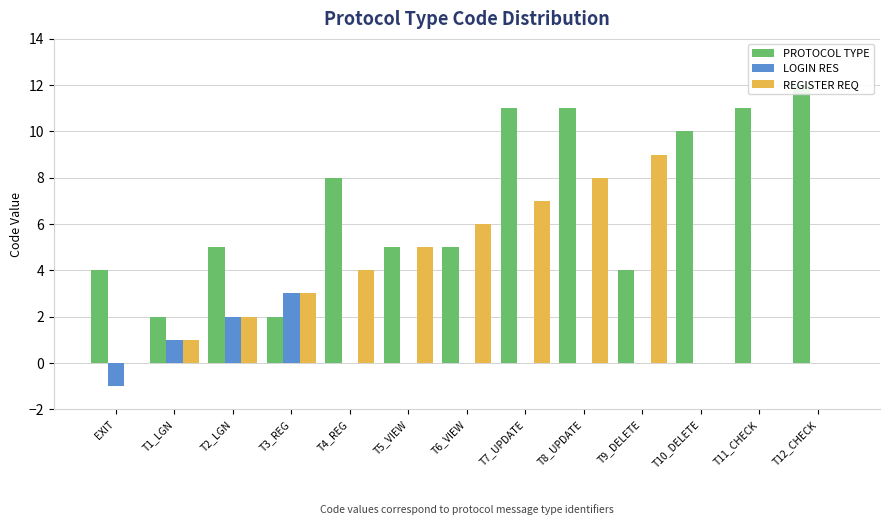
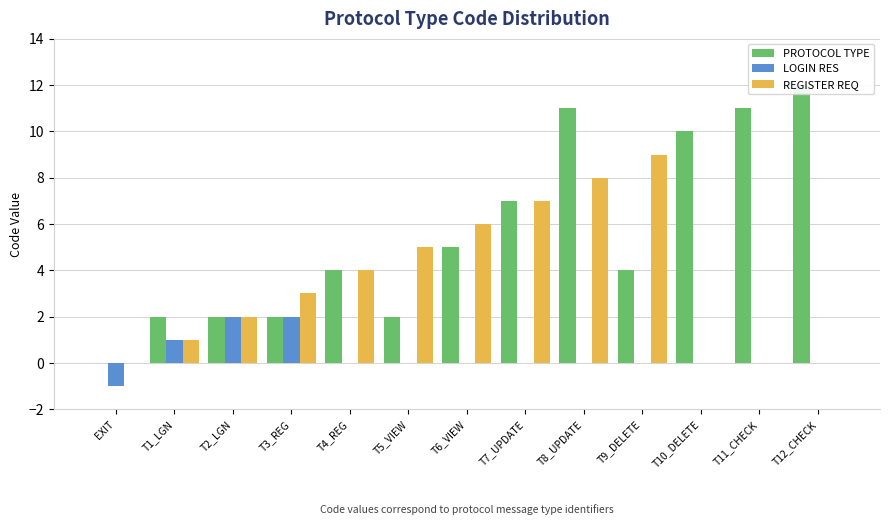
  {
    "PROTOCOL TYPE": {
-     "EXIT": 4,
+     "EXIT": 0,
      "T1_LGN": 2,
-     "T2_LGN": 5,
+     "T2_LGN": 2,
      "T3_REG": 2,
-     "T4_REG": 8,
-     "T5_VIEW": 5,
+     "T4_REG": 4,
+     "T5_VIEW": 2,
      "T6_VIEW": 5,
-     "T7_UPDATE": 11,
+     "T7_UPDATE": 7,
      "T8_UPDATE": 11,
      "T9_DELETE": 4,
      "T10_DELETE": 10,
      "T11_CHECK": 11
    },
    "LOGIN RES": {
      "EXIT": -1,
      "T1_LGN": 1,
      "T2_LGN": 2,
-     "T3_REG": 3,
+     "T3_REG": 2,
      "T4_REG": 0,
      "T5_VIEW": 0,
      "T6_VIEW": 0,
      "T7_UPDATE": 0,
      "T8_UPDATE": 0,
      "T9_DELETE": 0,
      "T10_DELETE": 0,
      "T11_CHECK": 0,
      "T12_CHECK": 0
    },
    "REGISTER REQ": {
      "EXIT": 0,
      "T1_LGN": 1,
      "T2_LGN": 2,
      "T3_REG": 3,
      "T4_REG": 4,
      "T5_VIEW": 5,
      "T6_VIEW": 6,
      "T7_UPDATE": 7,
      "T8_UPDATE": 8,
      "T9_DELETE": 9,
      "T10_DELETE": 0,
      "T11_CHECK": 0,
      "T12_CHECK": 0
    }
  }
